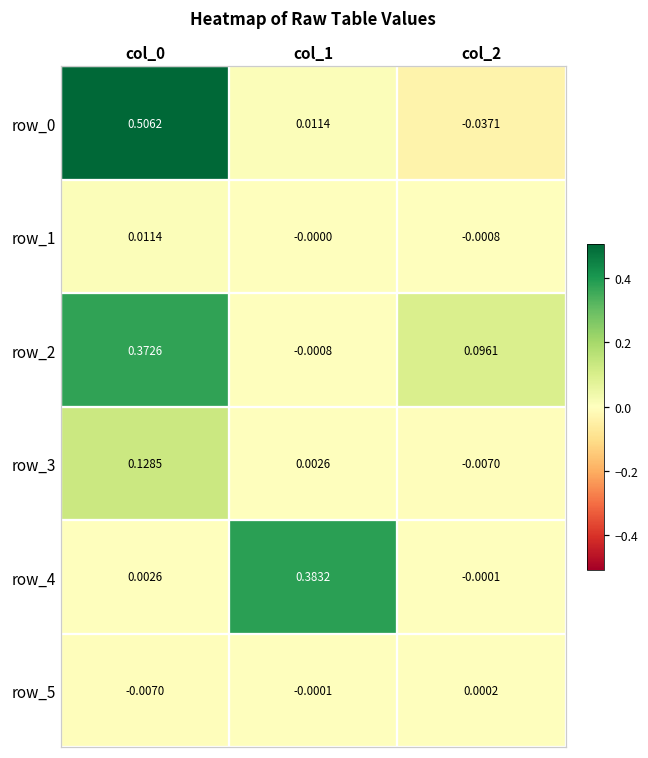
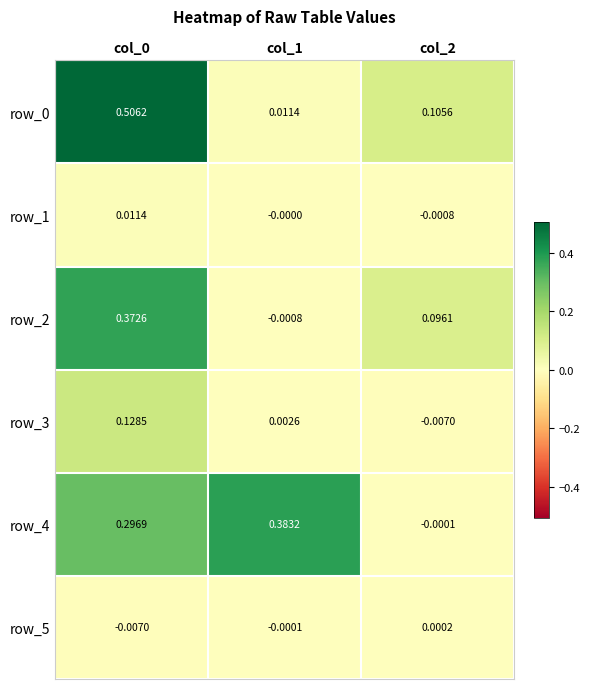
  {
    "row_0": {
      "col_0": 0.5062,
      "col_1": 0.0114,
-     "col_2": -0.0371
+     "col_2": 0.1056
    },
    "row_1": {
      "col_0": 0.0114,
      "col_1": -0.0000,
      "col_2": -0.0008
    },
    "row_2": {
      "col_0": 0.3726,
      "col_1": -0.0008,
      "col_2": 0.0961
    },
    "row_3": {
      "col_0": 0.1285,
      "col_1": 0.0026,
      "col_2": -0.0070
    },
    "row_4": {
-     "col_0": 0.0026,
+     "col_0": 0.2969,
      "col_1": 0.3832,
      "col_2": -0.0001
    },
    "row_5": {
      "col_0": -0.0070,
      "col_1": -0.0001,
      "col_2": 0.0002
    }
  }
